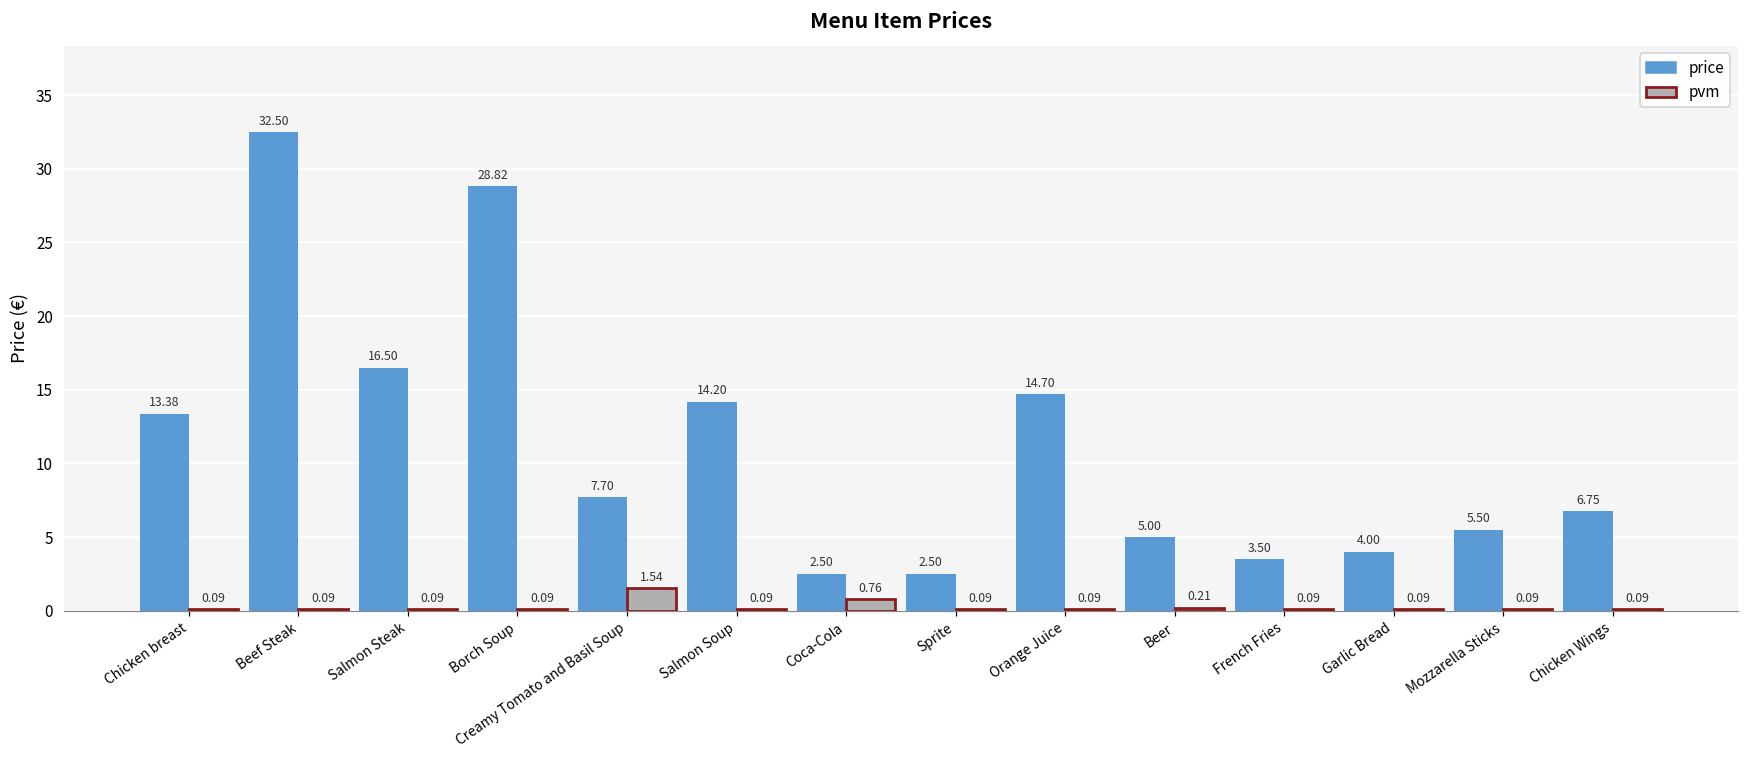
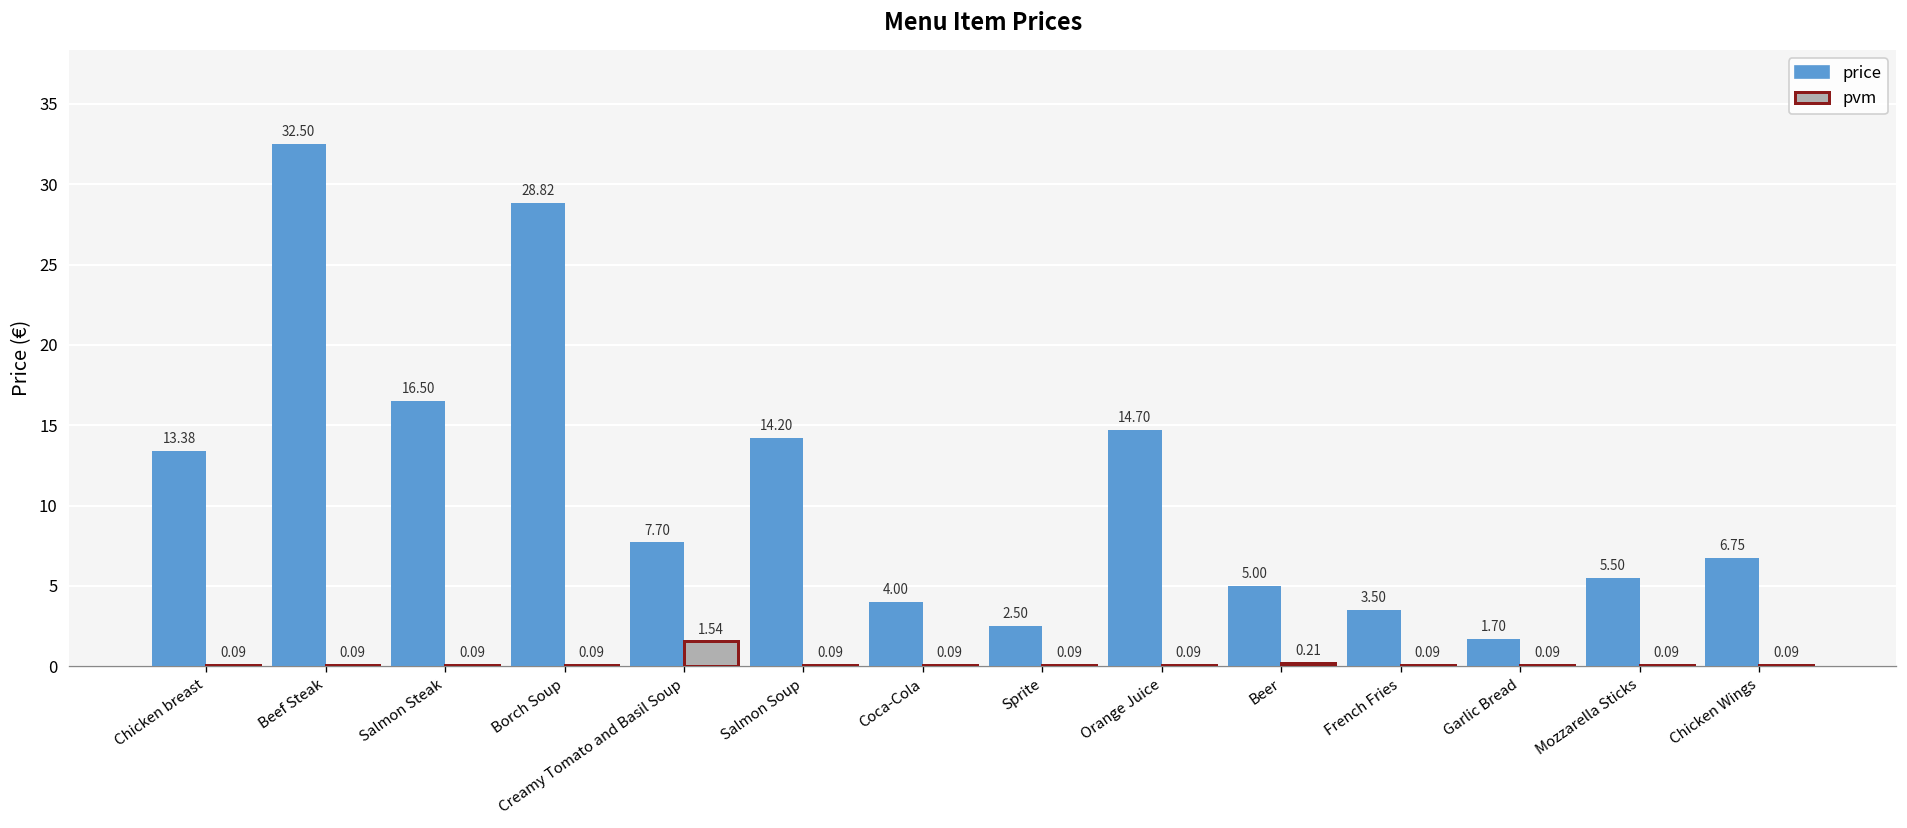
  {
    "price": {
      "Chicken breast": 13.38,
      "Beef Steak": 32.50,
      "Salmon Steak": 16.50,
      "Borch Soup": 28.82,
      "Creamy Tomato and Basil Soup": 7.70,
      "Salmon Soup": 14.20,
-     "Coca-Cola": 2.50,
+     "Coca-Cola": 4.00,
      "Sprite": 2.50,
      "Orange Juice": 14.70,
      "Beer": 5.00,
      "French Fries": 3.50,
-     "Garlic Bread": 4.00,
+     "Garlic Bread": 1.70,
      "Mozzarella Sticks": 5.50,
      "Chicken Wings": 6.75
    },
    "pvm": {
      "Chicken breast": 0.09,
      "Beef Steak": 0.09,
      "Salmon Steak": 0.09,
      "Borch Soup": 0.09,
      "Creamy Tomato and Basil Soup": 1.54,
      "Salmon Soup": 0.09,
-     "Coca-Cola": 0.76,
+     "Coca-Cola": 0.09,
      "Sprite": 0.09,
      "Orange Juice": 0.09,
      "Beer": 0.21,
      "French Fries": 0.09,
      "Garlic Bread": 0.09,
      "Mozzarella Sticks": 0.09,
      "Chicken Wings": 0.09
    }
  }
